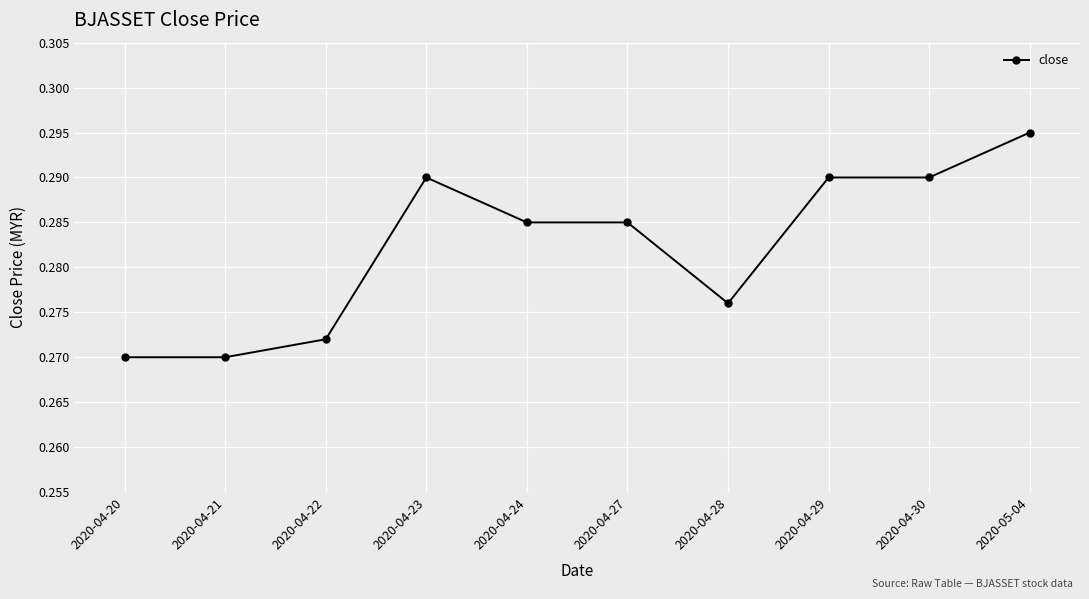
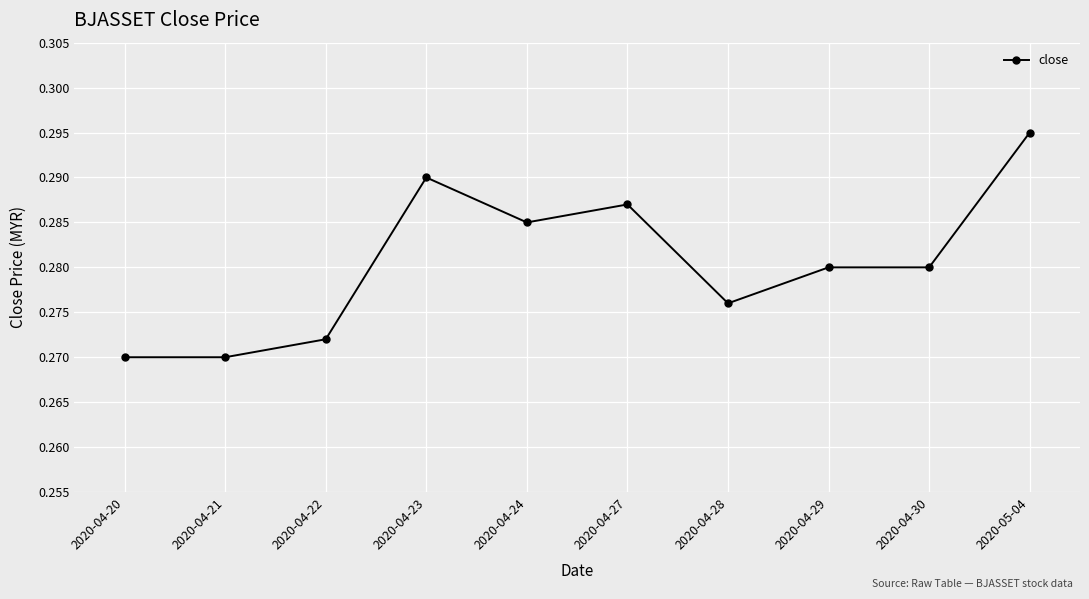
  {
    "2020-04-20": 0.270,
    "2020-04-21": 0.270,
    "2020-04-22": 0.272,
    "2020-04-23": 0.290,
    "2020-04-24": 0.285,
-   "2020-04-27": 0.285,
+   "2020-04-27": 0.287,
    "2020-04-28": 0.276,
-   "2020-04-29": 0.29,
-   "2020-04-30": 0.29,
+   "2020-04-29": 0.28,
+   "2020-04-30": 0.28,
    "2020-05-04": 0.295
  }
